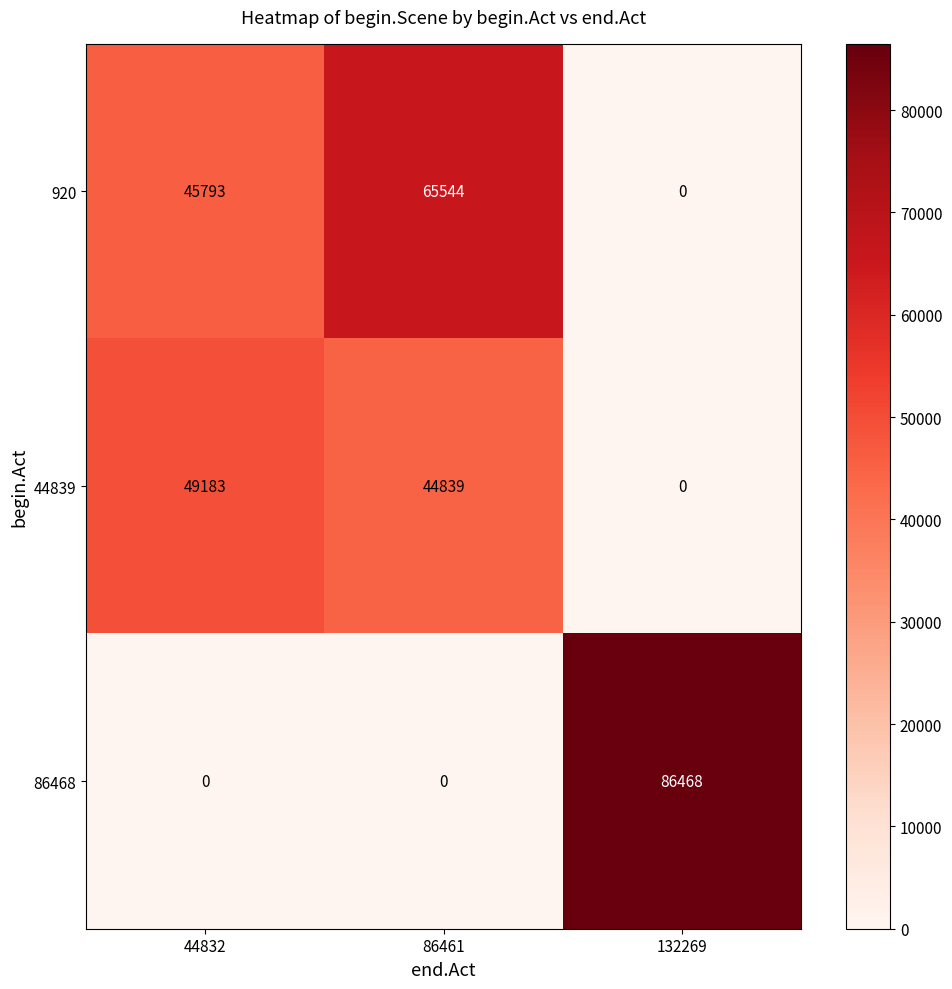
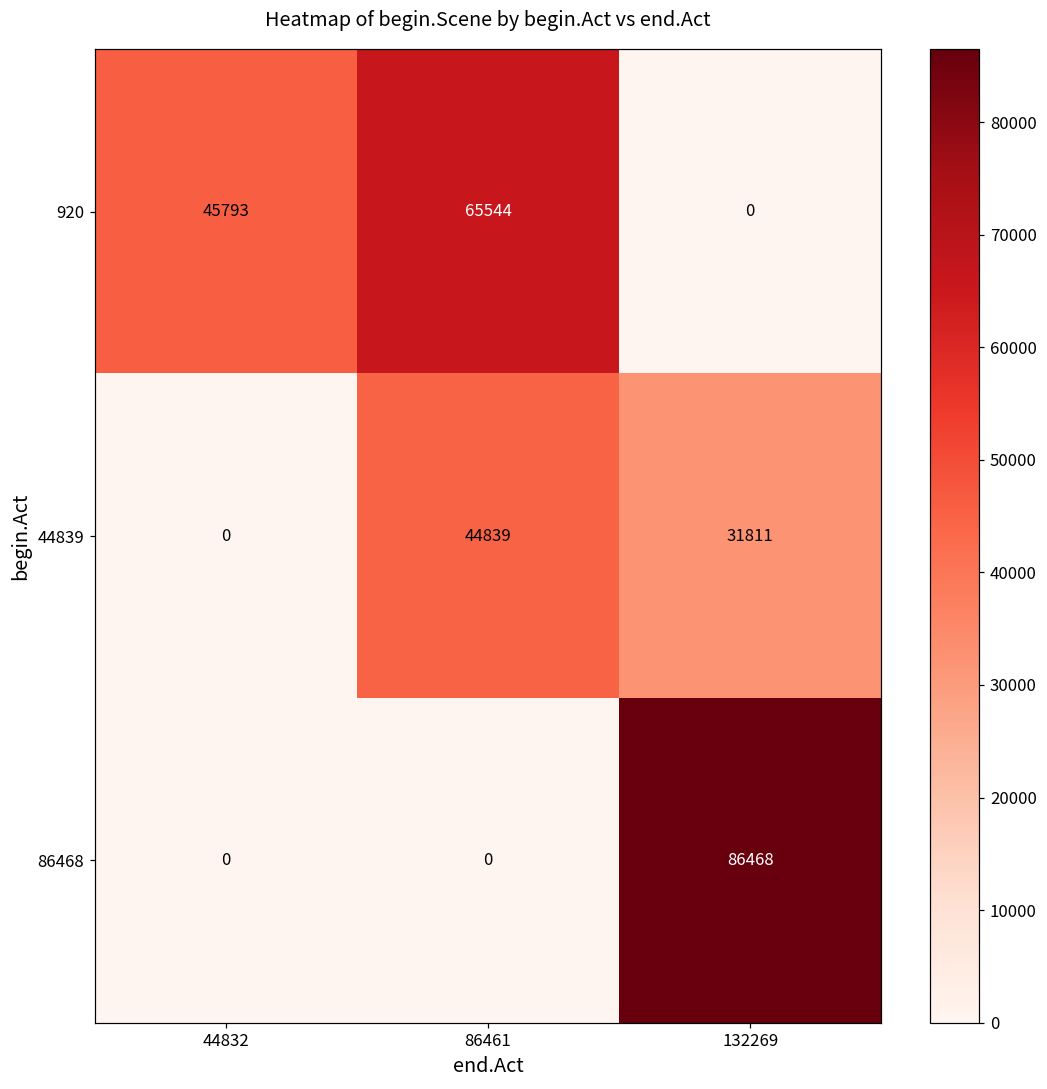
  {
    "920": {
      "44832": 45793,
      "86461": 65544,
      "132269": 0
    },
    "44839": {
-     "44832": 49183,
+     "44832": 0,
      "86461": 44839,
-     "132269": 0
+     "132269": 31811
    },
    "86468": {
      "44832": 0,
      "86461": 0,
      "132269": 86468
    }
  }
